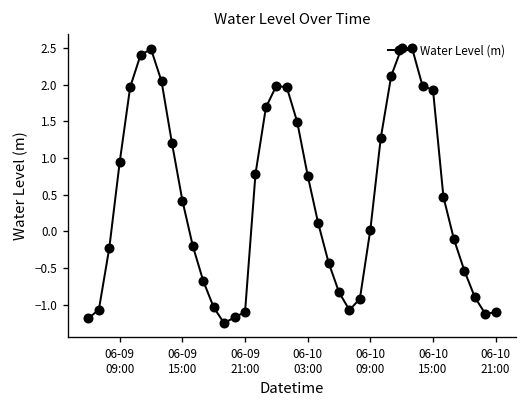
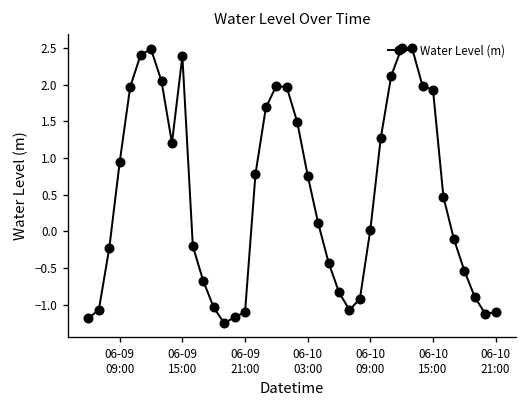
  {
    "06-09 09:00": 0.9,
-   "06-09 15:00": 0.4,
+   "06-09 15:00": 2.4,
    "06-09 21:00": -1.1,
    "06-10 03:00": 0.8,
    "06-10 09:00": 0.0,
    "06-10 15:00": 1.9,
    "06-10 21:00": -1.1
  }
